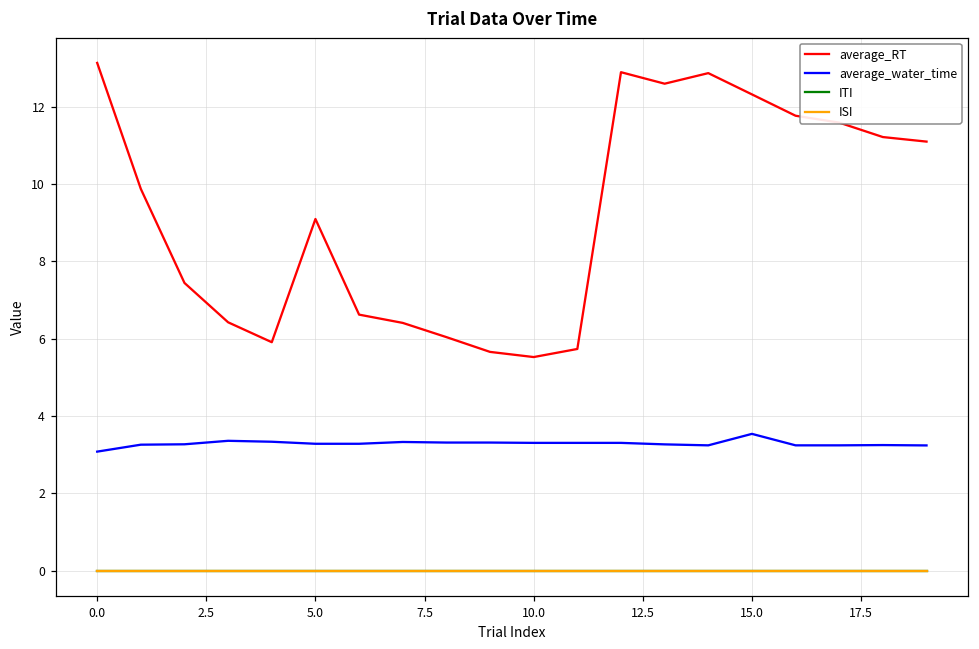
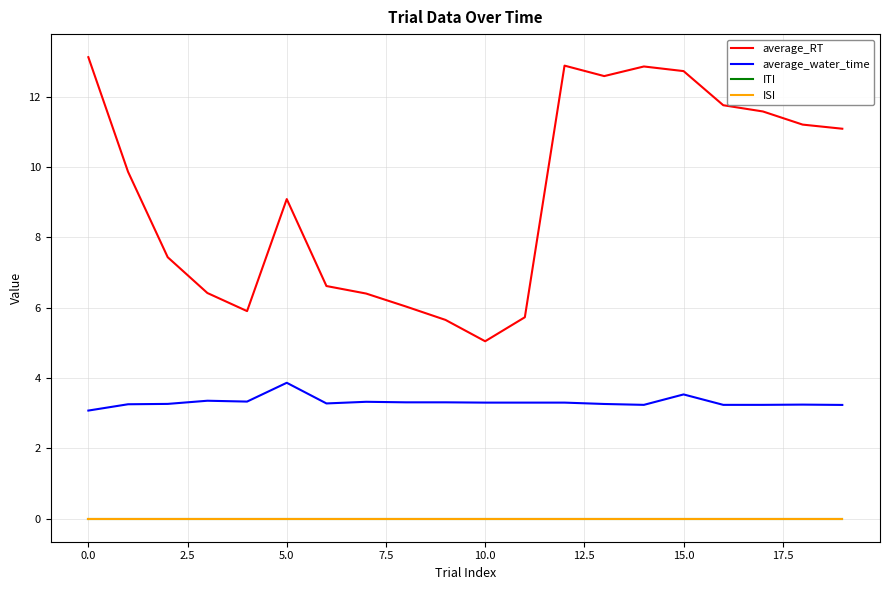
  {
    "average_RT": {
      "0.0": 13.1,
      "5.0": 9.1,
-     "10.0": 5.5,
-     "15.0": 12.3
+     "10.0": 5.0,
+     "15.0": 12.7
    },
    "average_water_time": {
      "0.0": 3.1,
-     "5.0": 3.3,
+     "5.0": 3.9,
      "10.0": 3.3,
      "15.0": 3.5
    },
    "ISI": {
      "0.0": 0.0,
      "5.0": 0.0,
      "10.0": 0.0,
      "15.0": 0.0
    }
  }
